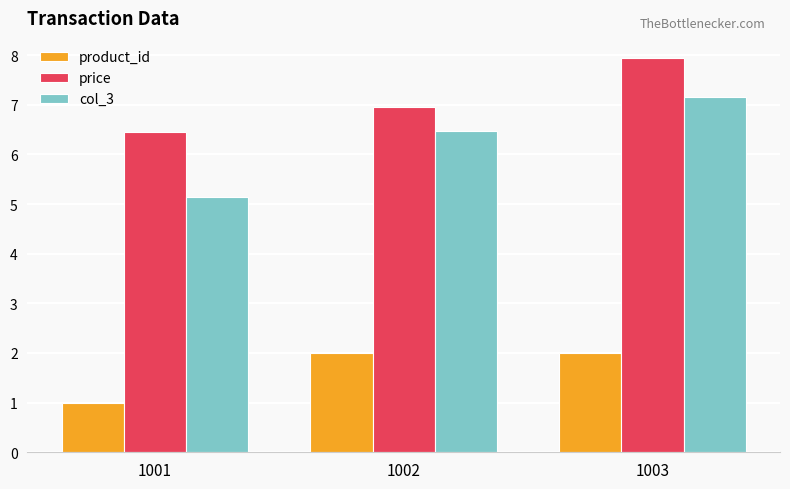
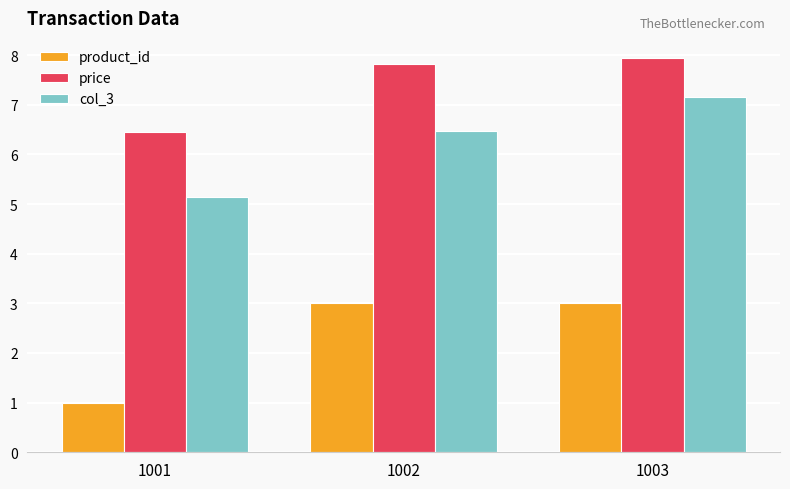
  {
    "product_id": {
      "1001": 1,
-     "1002": 2,
-     "1003": 2
+     "1002": 3,
+     "1003": 3
    },
    "price": {
      "1001": 6.5,
-     "1002": 7.0,
+     "1002": 7.8,
      "1003": 8.0
    },
    "col_3": {
      "1001": 5.1,
      "1002": 6.5,
      "1003": 7.2
    }
  }
